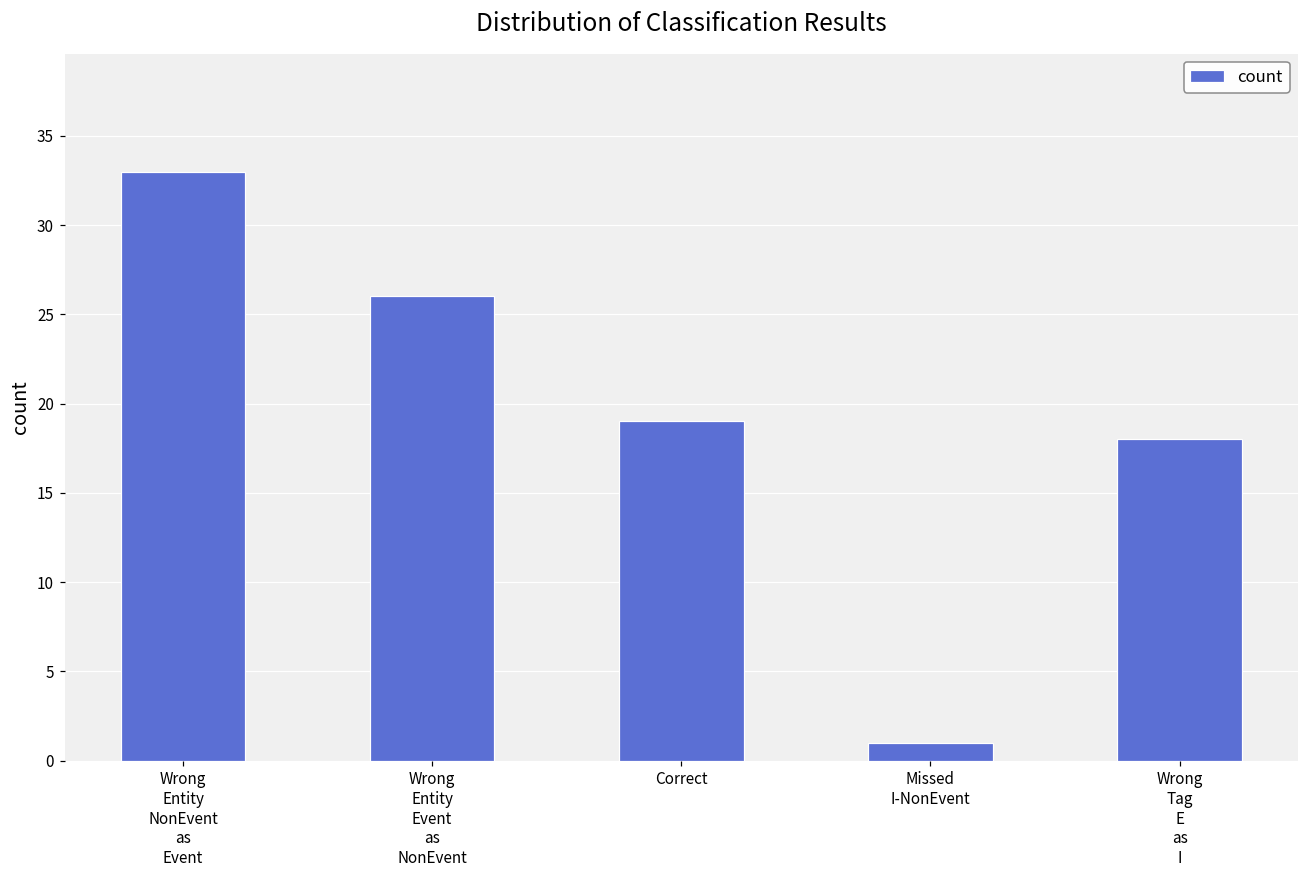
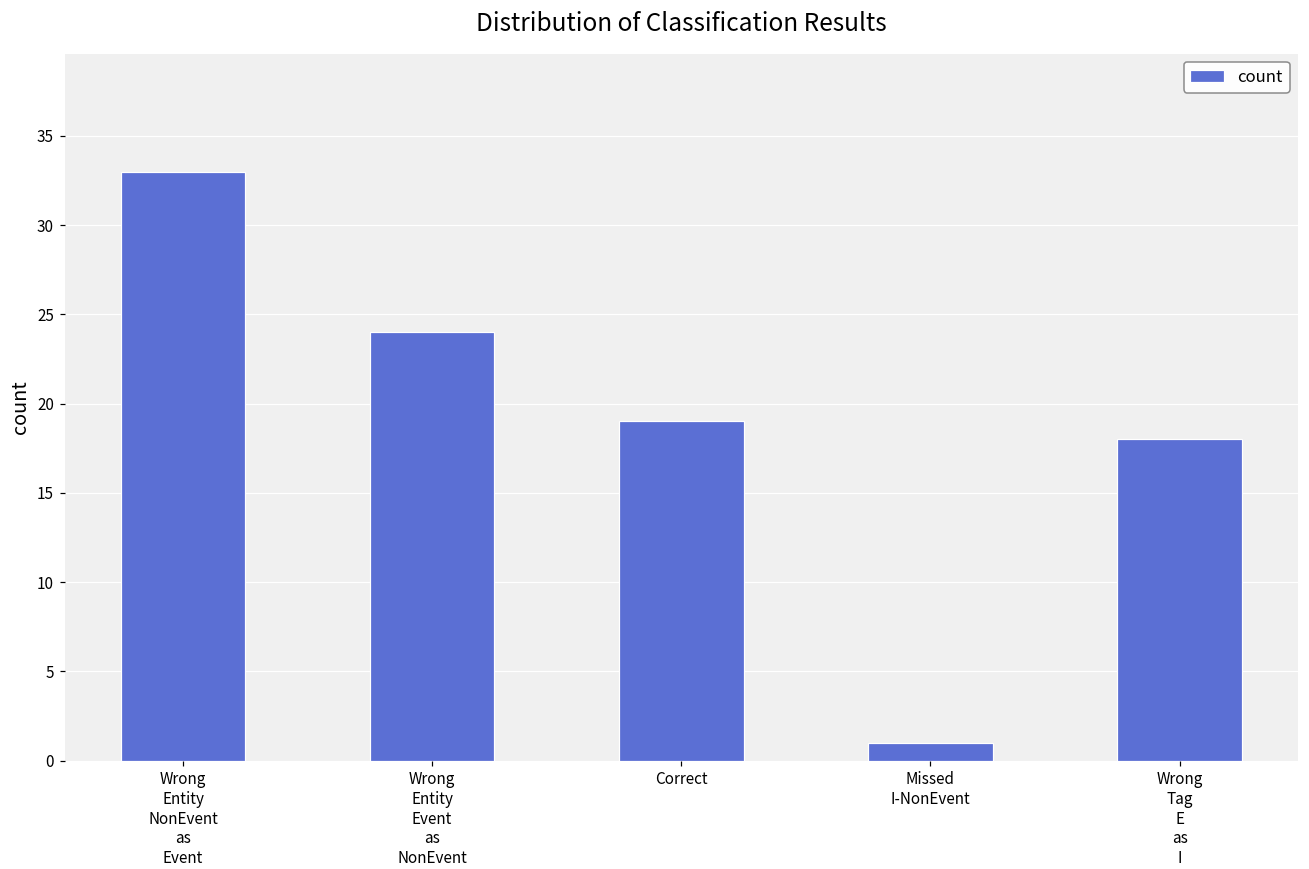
  {
    "Wrong Entity NonEvent as Event": 33,
-   "Wrong Entity Event as NonEvent": 26,
+   "Wrong Entity Event as NonEvent": 24,
    "Correct": 19,
    "Missed I-NonEvent": 1,
    "Wrong Tag E as I": 18
  }
